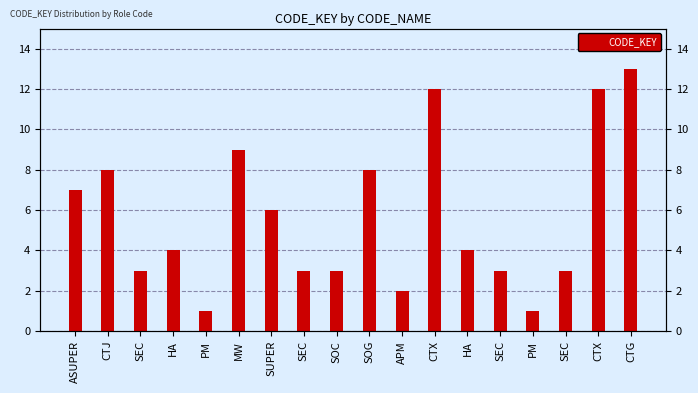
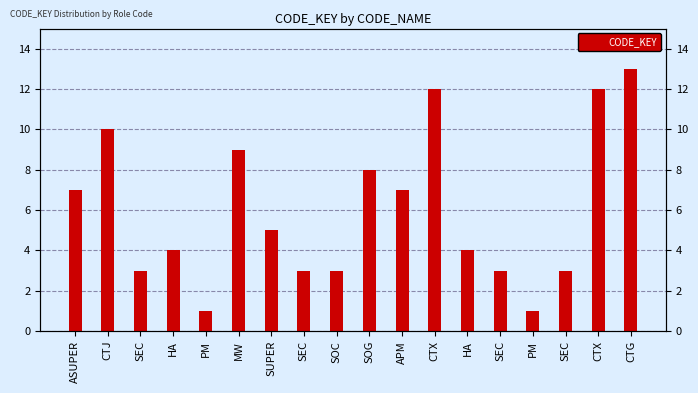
  {
    "ASUPER": 7,
-   "CTJ": 8,
+   "CTJ": 10,
    "MW": 9,
-   "SUPER": 6,
+   "SUPER": 5,
    "SOC": 3,
    "SOG": 8,
-   "APM": 2,
+   "APM": 7,
    "CTG": 13
  }
